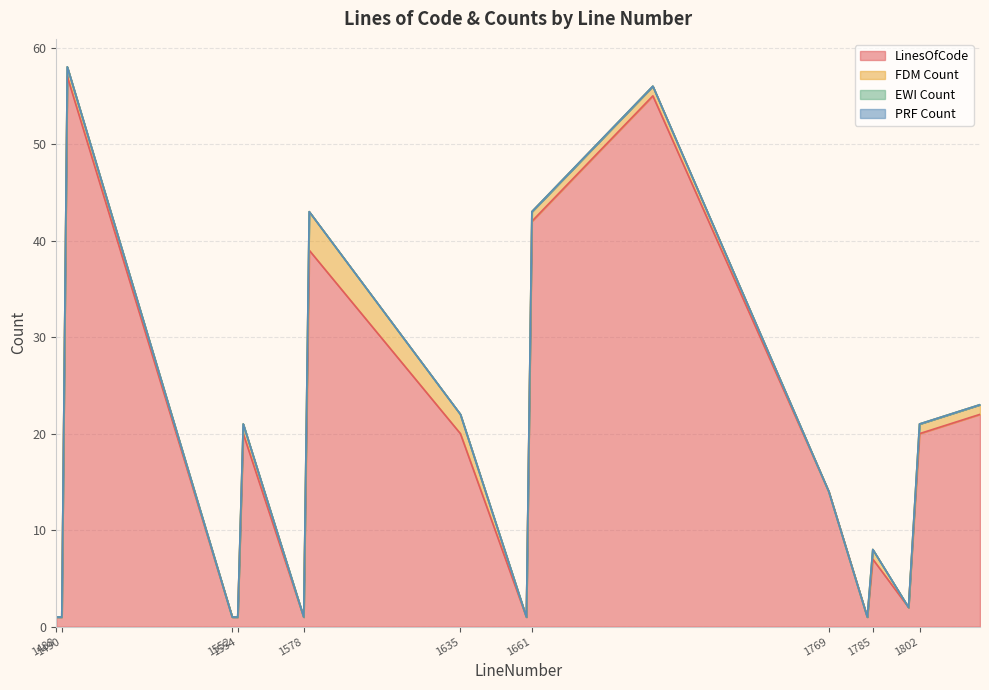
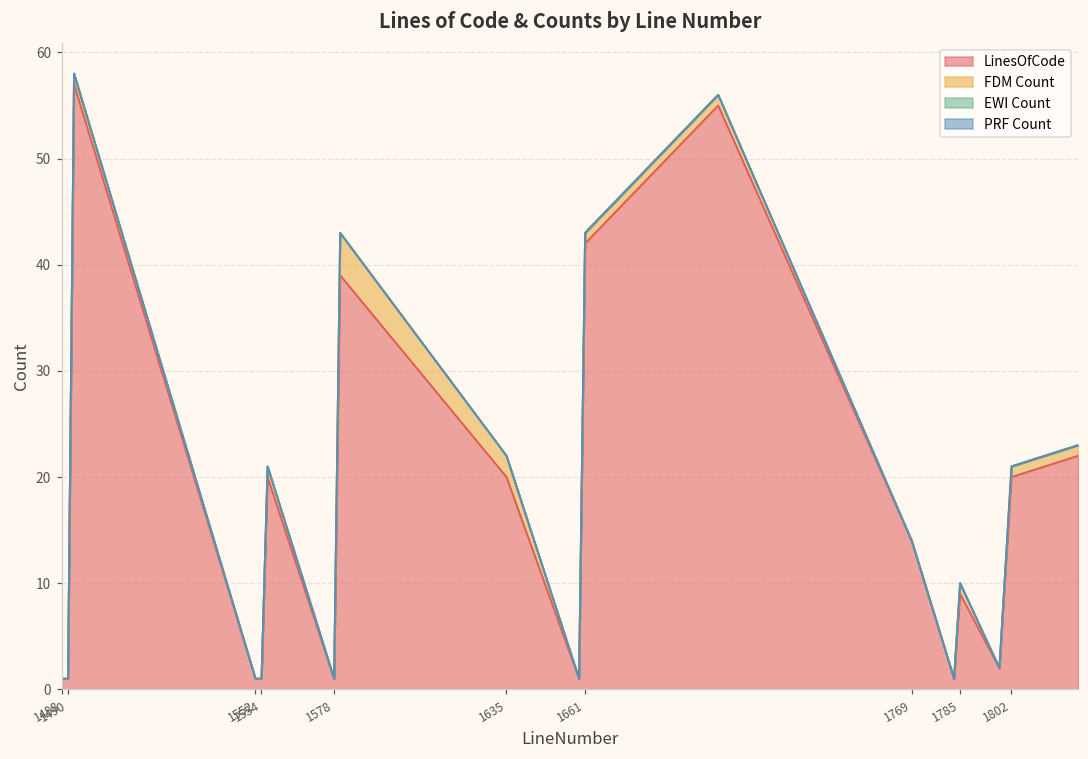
  {
    "LinesOfCode": {
      "1635": 20,
      "1661": 42,
-     "1785": 7,
+     "1785": 9,
      "1802": 20
    }
  }
